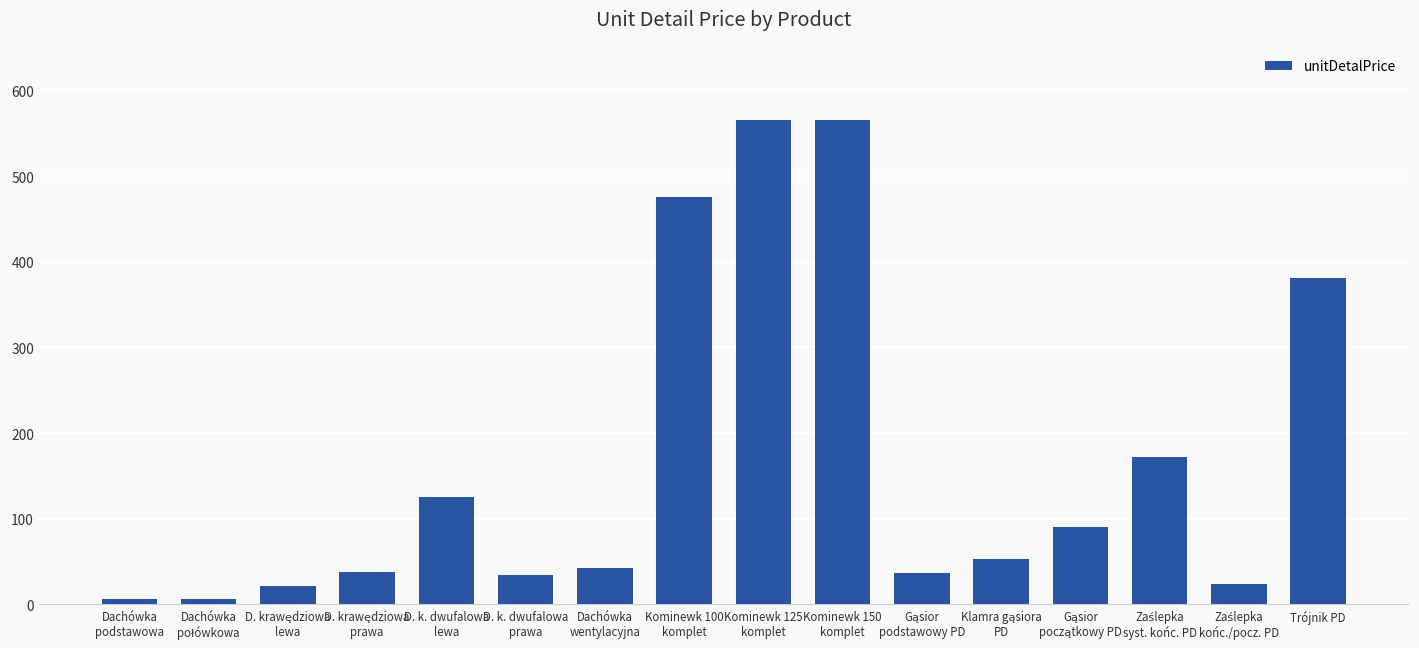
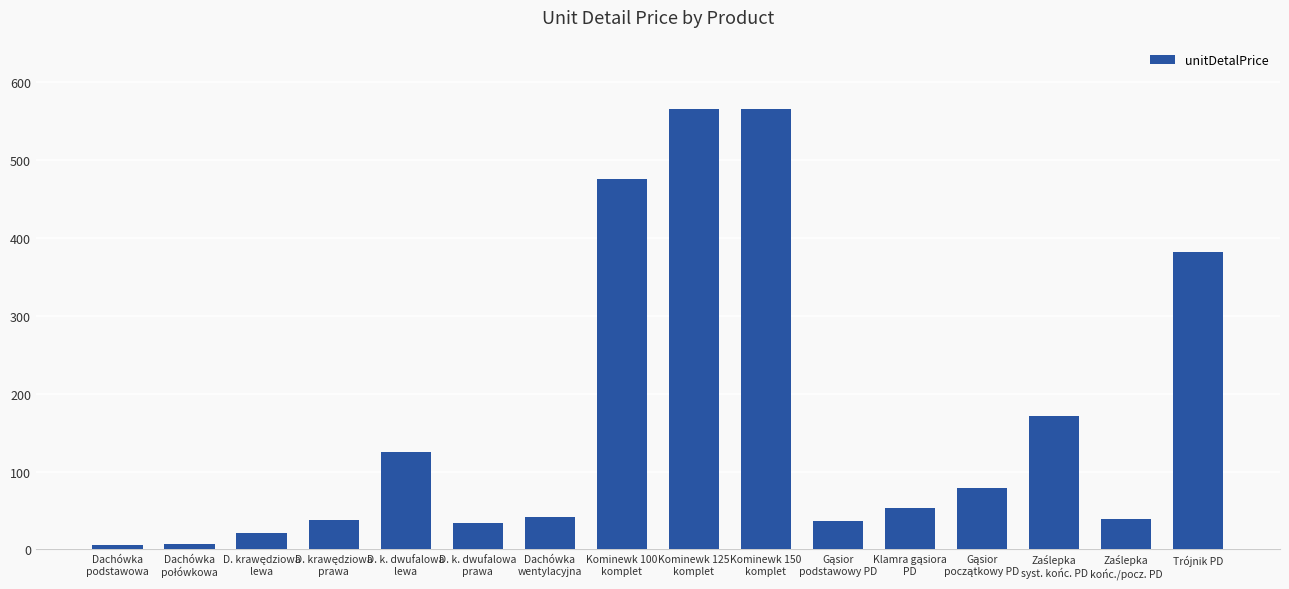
  {
    "Dachówka podstawowa": 10,
    "Dachówka połówkowa": 10,
    "D. krawędziowa lewa": 20,
    "D. krawędziowa prawa": 40,
    "D. k. dwufalowa lewa": 130,
    "D. k. dwufalowa prawa": 30,
    "Dachówka wentylacyjna": 40,
    "Kominewk 100 komplet": 480,
    "Kominewk 125 komplet": 570,
    "Kominewk 150 komplet": 570,
    "Gąsior podstawowy PD": 40,
    "Klamra gąsiora PD": 50,
-   "Gąsior początkowy PD": 90,
+   "Gąsior początkowy PD": 80,
    "Zaślepka syst. końc. PD": 170,
-   "Zaślepka końc./pocz. PD": 20,
+   "Zaślepka końc./pocz. PD": 40,
    "Trójnik PD": 380
  }
